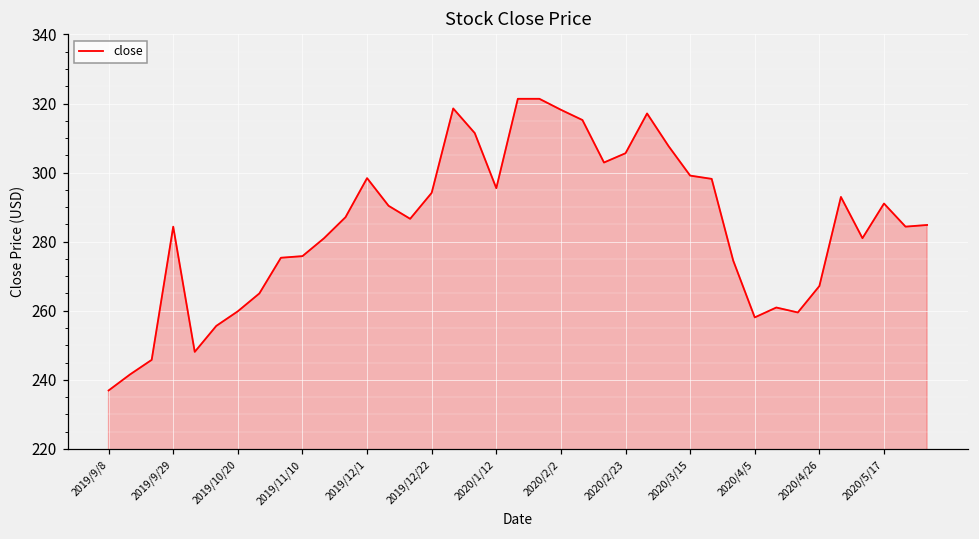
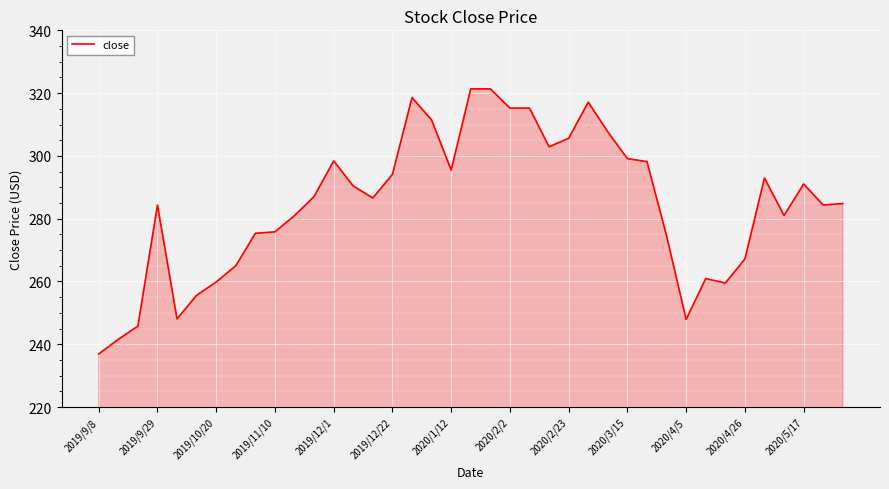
  {
    "2019/9/8": 237,
    "2019/9/29": 284,
    "2019/10/20": 260,
    "2019/11/10": 276,
    "2019/12/1": 298,
    "2019/12/22": 294,
    "2020/1/12": 295,
-   "2020/2/2": 318,
+   "2020/2/2": 315,
    "2020/2/23": 306,
    "2020/3/15": 299,
-   "2020/4/5": 258,
+   "2020/4/5": 248,
    "2020/4/26": 267,
    "2020/5/17": 291
  }
